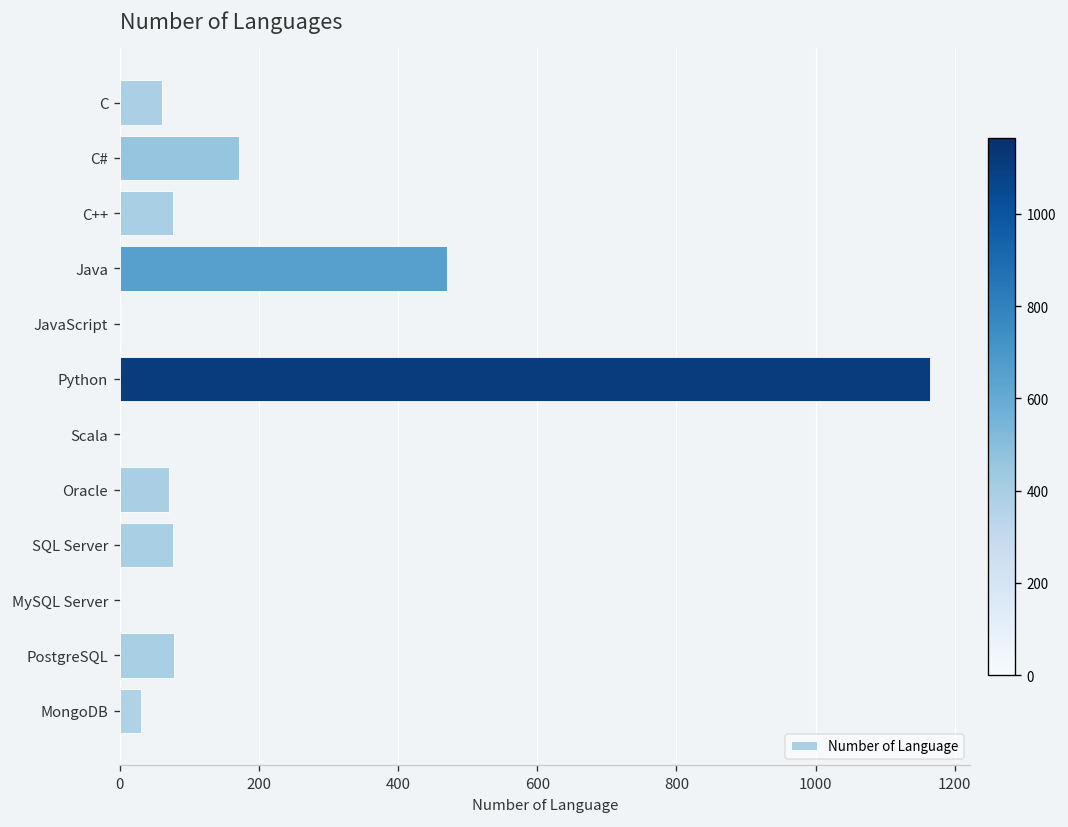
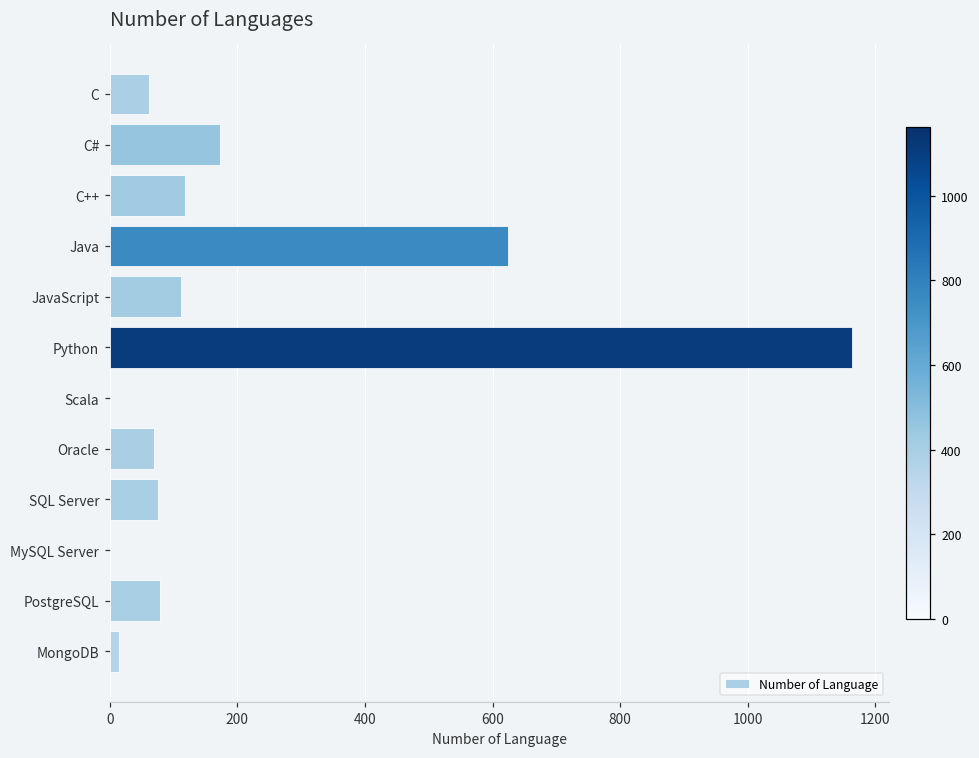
  {
    "C": 60,
    "C#": 170,
-   "C++": 80,
-   "Java": 470,
-   "JavaScript": 0,
+   "C++": 120,
+   "Java": 630,
+   "JavaScript": 110,
    "Python": 1160,
    "Scala": 0,
    "Oracle": 70,
    "SQL Server": 80,
    "MySQL Server": 0,
    "PostgreSQL": 80,
-   "MongoDB": 30
+   "MongoDB": 20
  }
